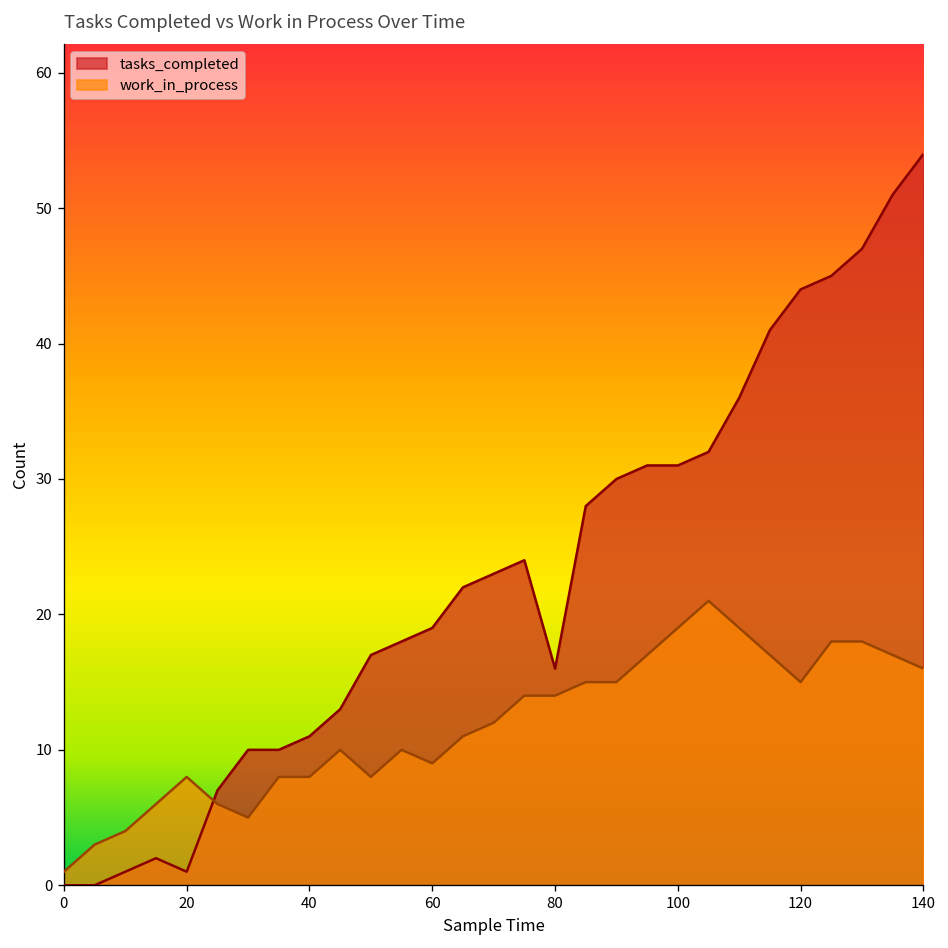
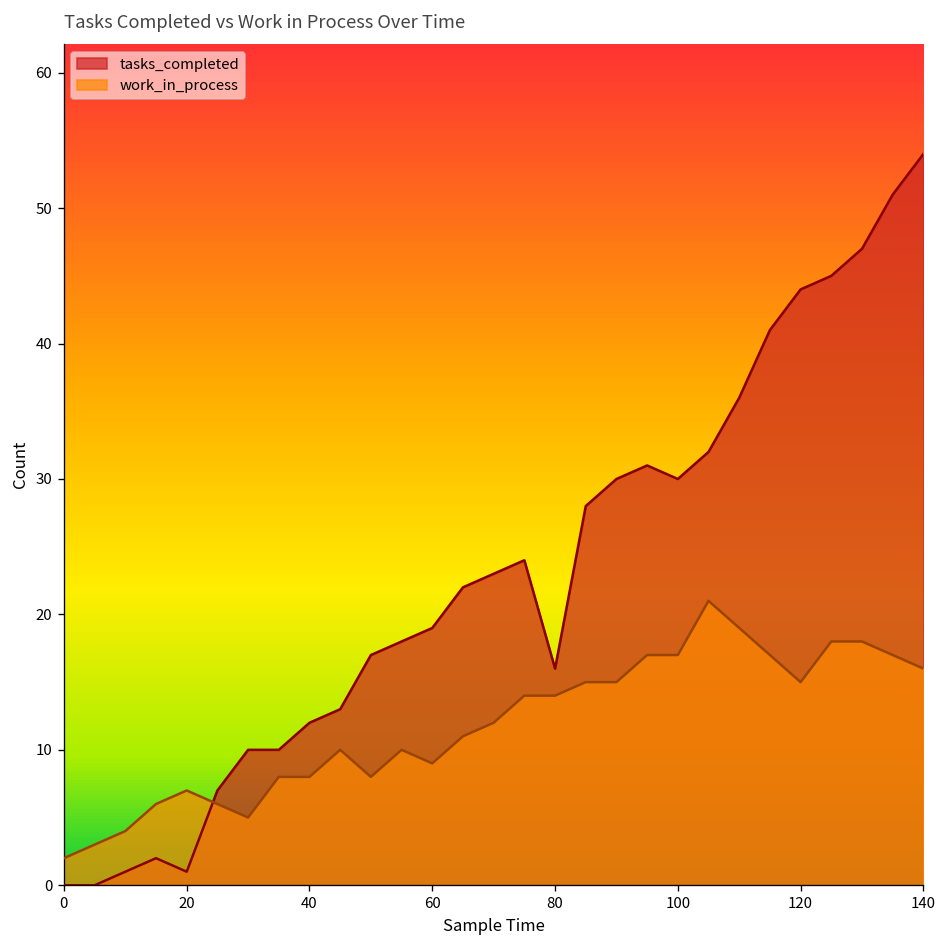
  {
    "tasks_completed": {
      "0": 0,
      "20": 1,
-     "40": 11,
+     "40": 12,
      "60": 19,
      "80": 16,
-     "100": 31,
+     "100": 30,
      "120": 44,
      "140": 54
    },
    "work_in_process": {
-     "0": 1,
-     "20": 8,
+     "0": 2,
+     "20": 7,
      "40": 8,
      "60": 9,
      "80": 14,
-     "100": 19,
+     "100": 17,
      "120": 15,
      "140": 16
    }
  }
